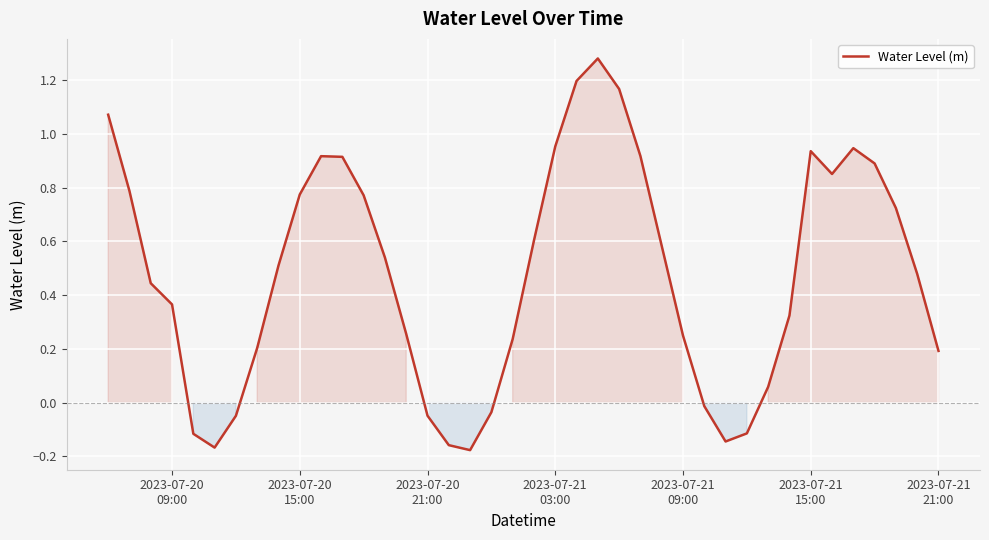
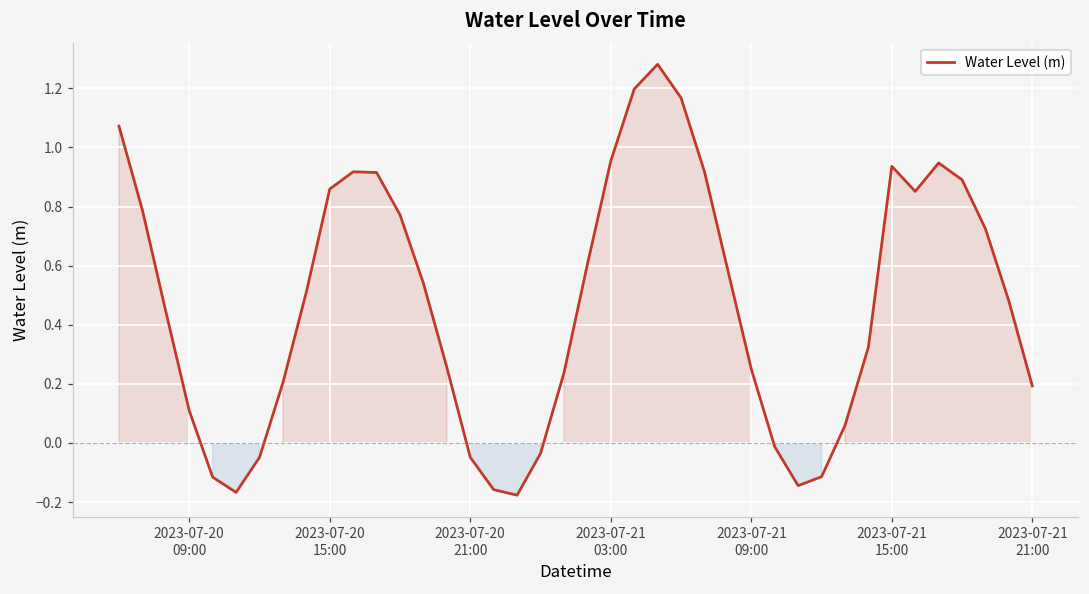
  {
-   "2023-07-20 09:00": 0.37,
-   "2023-07-20 15:00": 0.77,
+   "2023-07-20 09:00": 0.11,
+   "2023-07-20 15:00": 0.86,
    "2023-07-20 21:00": -0.05,
    "2023-07-21 03:00": 0.95,
    "2023-07-21 09:00": 0.25,
    "2023-07-21 15:00": 0.94,
    "2023-07-21 21:00": 0.19
  }
